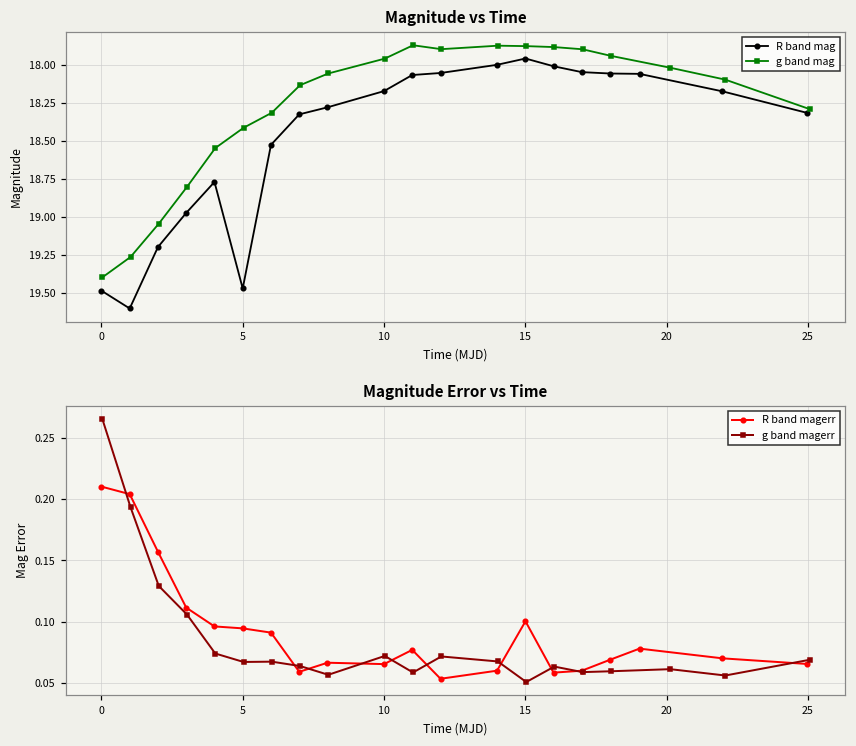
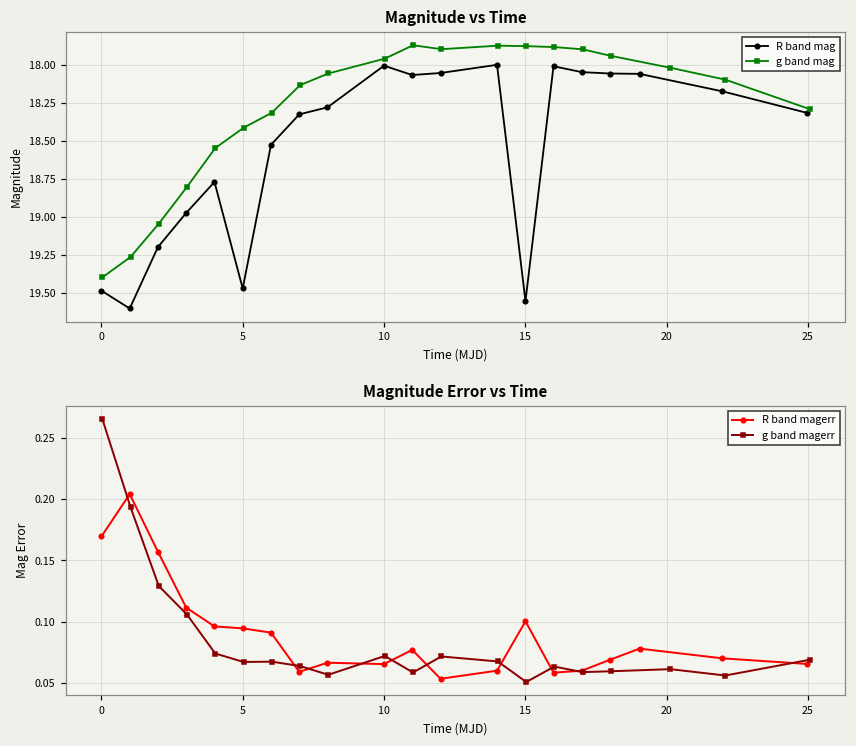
  {
    "Magnitude vs Time": {
      "R band mag": {
        "0": 19.48,
        "5": 19.47,
-       "10": 18.17,
-       "15": 17.96,
+       "10": 18.01,
+       "15": 19.55,
        "25": 18.32
      }
    },
    "Magnitude Error vs Time": {
      "R band magerr": {
-       "0": 0.210,
+       "0": 0.169,
        "5": 0.095,
        "10": 0.065,
        "15": 0.100,
        "25": 0.066
      }
    }
  }
